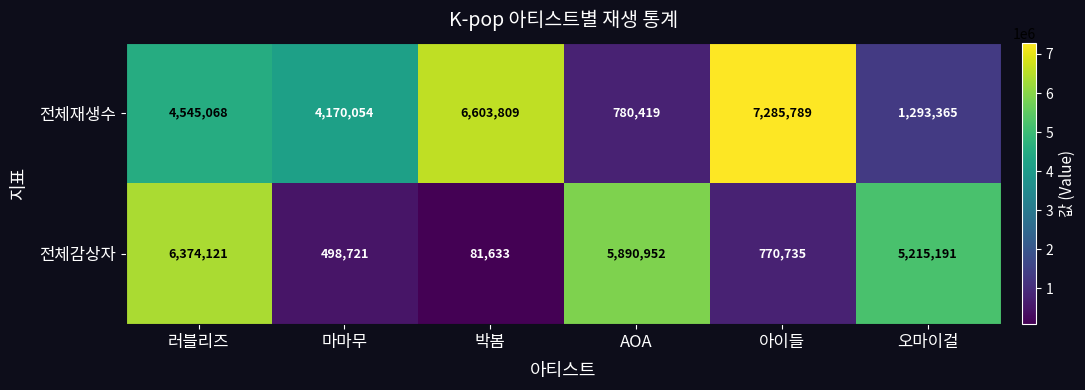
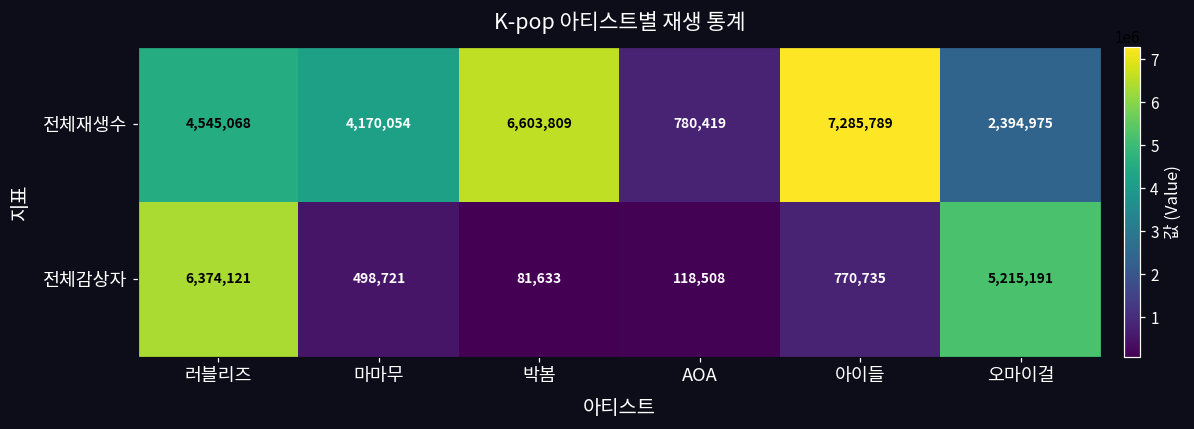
  {
    "전체재생수": {
      "러블리즈": "4,545,068",
      "마마무": "4,170,054",
      "박봄": "6,603,809",
      "AOA": "780,419",
      "아이들": "7,285,789",
-     "오마이걸": "1,293,365"
+     "오마이걸": "2,394,975"
    },
    "전체감상자": {
      "러블리즈": "6,374,121",
      "마마무": "498,721",
      "박봄": "81,633",
-     "AOA": "5,890,952",
+     "AOA": "118,508",
      "아이들": "770,735",
      "오마이걸": "5,215,191"
    }
  }
